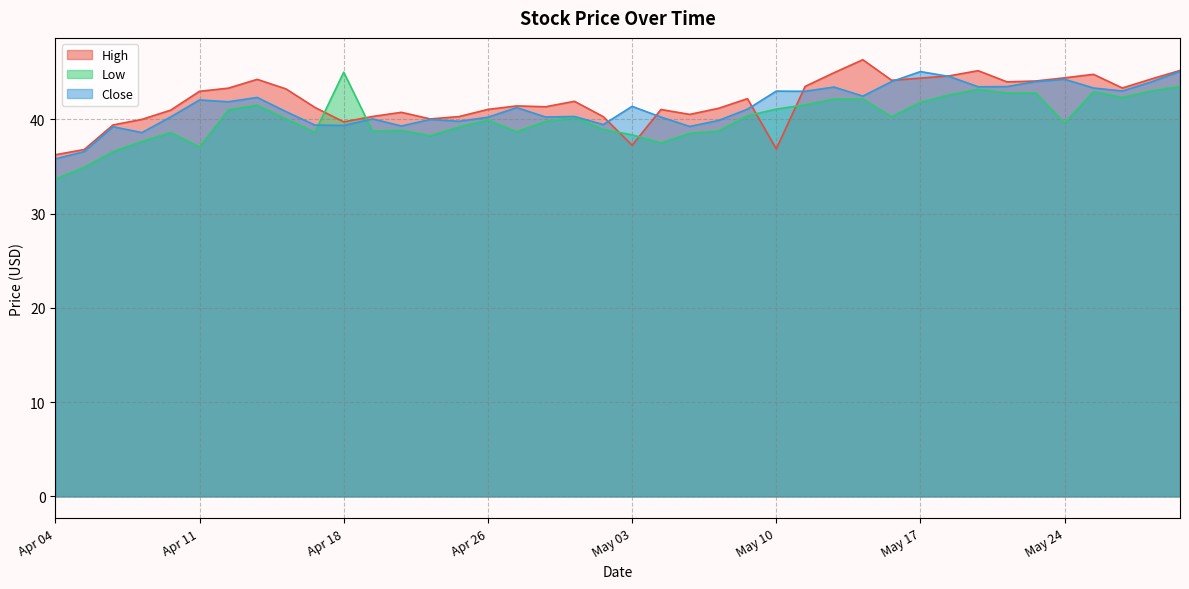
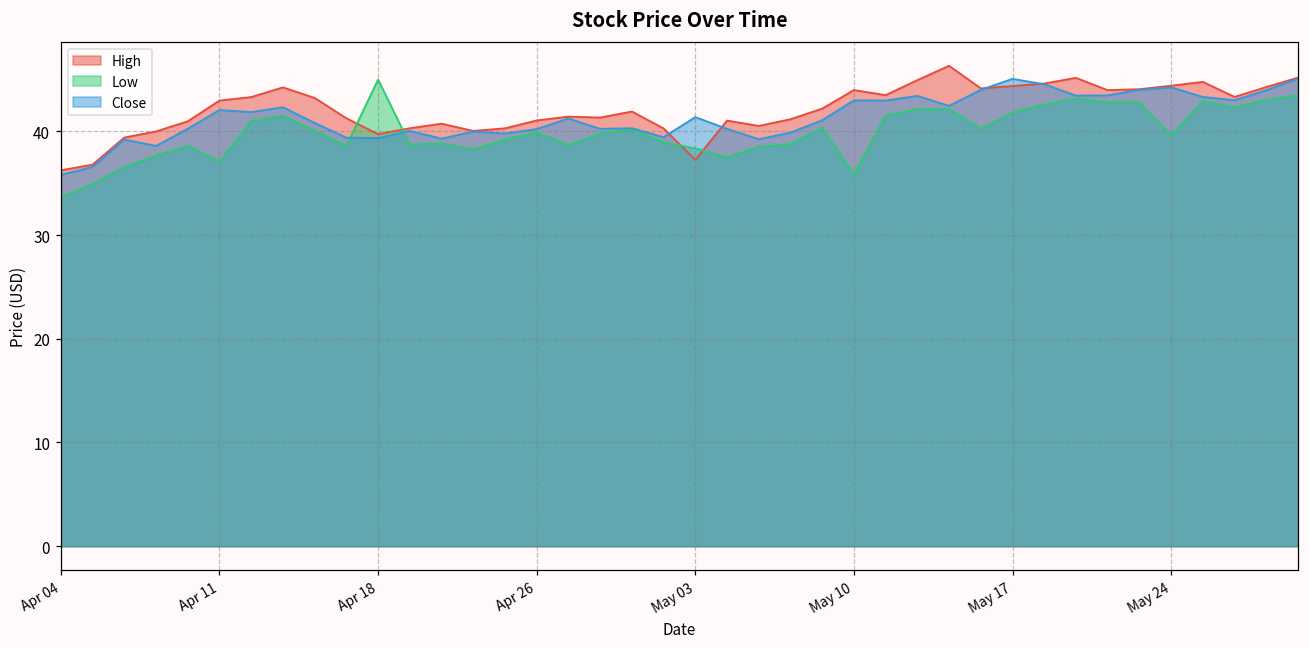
  {
    "High": {
      "Apr 04": 36,
      "Apr 11": 43,
      "Apr 18": 40,
      "Apr 26": 41,
      "May 03": 37,
-     "May 10": 37,
+     "May 10": 44,
      "May 17": 44
    },
    "Low": {
      "Apr 04": 34,
      "Apr 11": 37,
      "Apr 18": 45,
      "Apr 26": 40,
      "May 03": 38,
-     "May 10": 41,
+     "May 10": 36,
      "May 17": 42,
      "May 24": 40
    },
    "Close": {
      "Apr 04": 36,
      "Apr 11": 42,
      "Apr 18": 39,
      "Apr 26": 40,
      "May 03": 41,
      "May 10": 43,
      "May 17": 45
    }
  }
